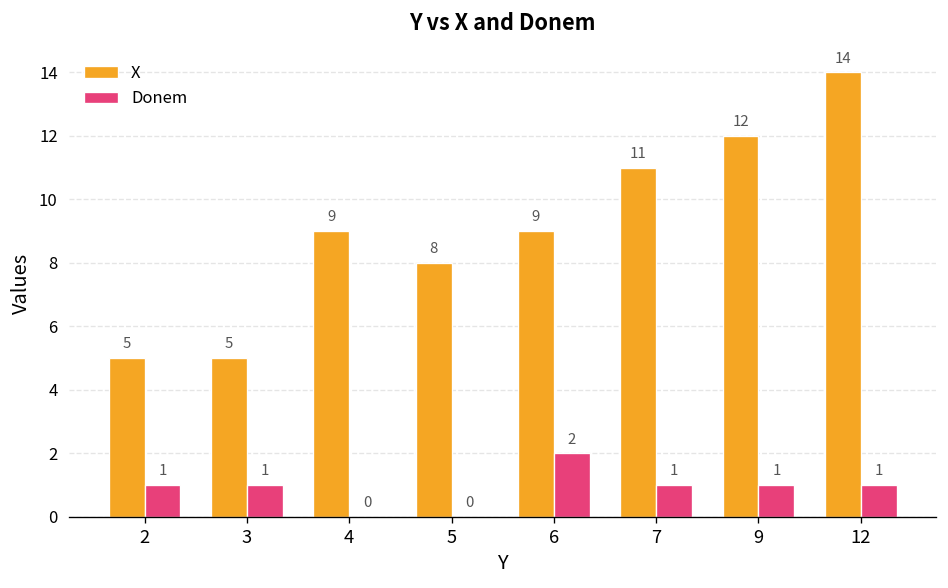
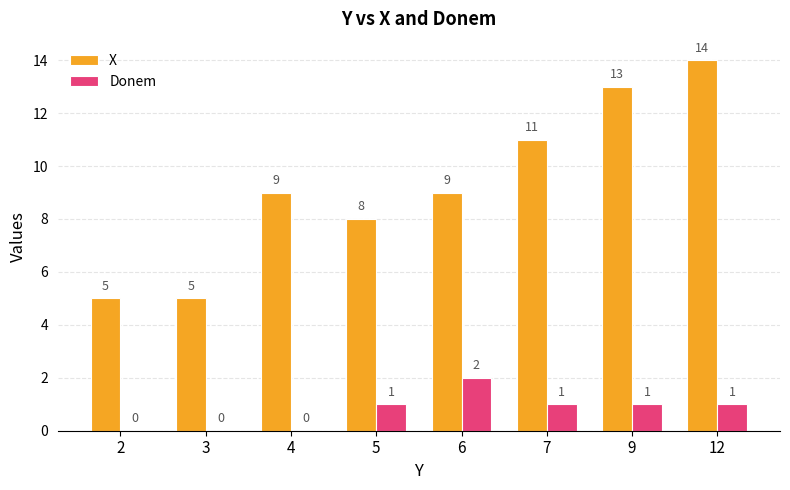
  {
    "X": {
      "2": 5,
      "3": 5,
      "4": 9,
      "5": 8,
      "6": 9,
      "7": 11,
-     "9": 12,
+     "9": 13,
      "12": 14
    },
    "Donem": {
-     "2": 1,
-     "3": 1,
+     "2": 0,
+     "3": 0,
      "4": 0,
-     "5": 0,
+     "5": 1,
      "6": 2,
      "7": 1,
      "9": 1,
      "12": 1
    }
  }
